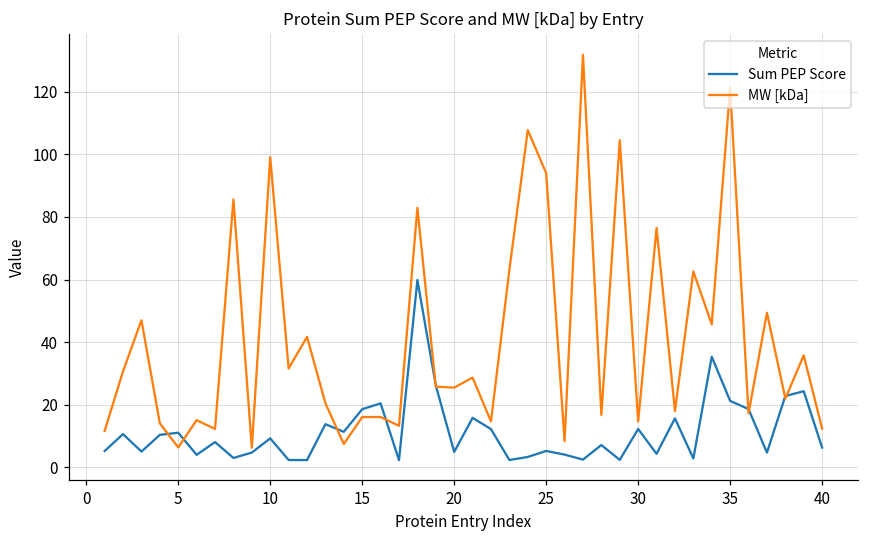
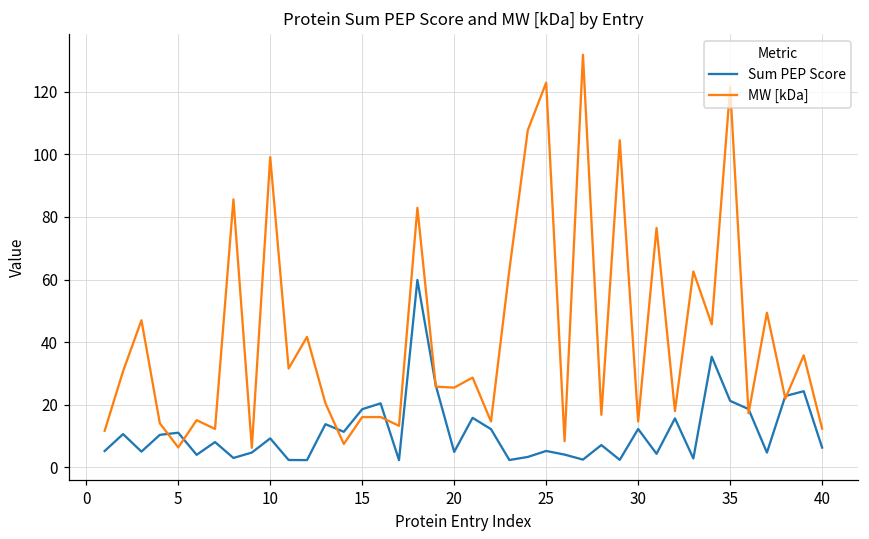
  {
    "Sum PEP Score": {
      "5": 11,
      "10": 9,
      "15": 19,
      "20": 5,
      "25": 5,
      "30": 12,
      "35": 21,
      "40": 6
    },
    "MW [kDa]": {
      "5": 6,
      "10": 99,
      "15": 16,
      "20": 26,
-     "25": 94,
+     "25": 123,
      "30": 15,
      "40": 12
    }
  }
